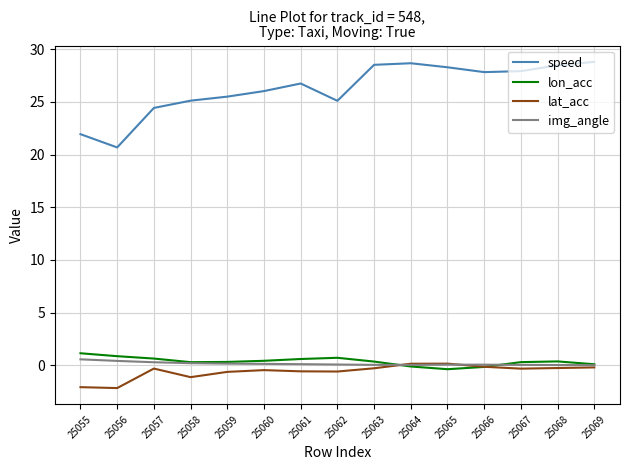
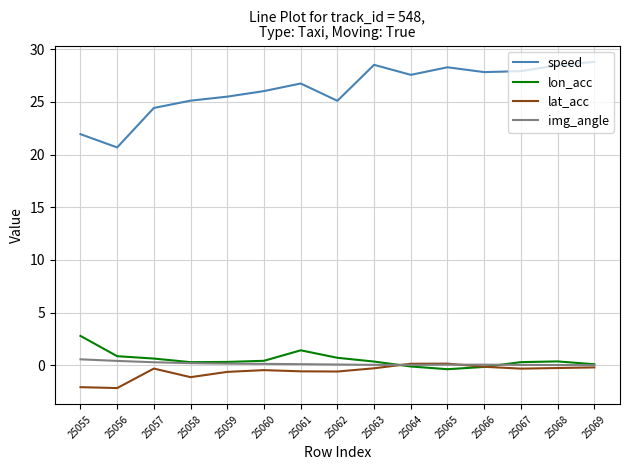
  {
    "speed": {
      "25055": 21.9,
      "25056": 20.7,
      "25057": 24.4,
      "25058": 25.1,
      "25059": 25.5,
      "25060": 26.0,
      "25061": 26.7,
      "25062": 25.1,
      "25063": 28.5,
-     "25064": 28.7,
+     "25064": 27.6,
      "25065": 28.3,
      "25066": 27.8
    },
    "lon_acc": {
-     "25055": 1.1,
+     "25055": 2.8,
      "25056": 0.9,
      "25057": 0.6,
      "25060": 0.4,
-     "25061": 0.6,
+     "25061": 1.4,
      "25062": 0.7,
      "25063": 0.3,
      "25065": -0.4,
      "25067": 0.3,
      "25068": 0.4
    },
    "lat_acc": {
      "25055": -2.1,
      "25056": -2.2,
      "25057": -0.3,
      "25058": -1.1,
      "25059": -0.6,
      "25060": -0.5,
      "25061": -0.6,
      "25062": -0.6,
      "25063": -0.3,
      "25067": -0.3,
      "25068": -0.3
    },
    "img_angle": {
      "25055": 0.6,
      "25056": 0.4,
      "25057": 0.3,
      "25060": 0.1,
      "25061": 0.1,
      "25062": 0.1,
      "25063": 0.0,
      "25067": 0.0,
      "25068": 0.0
    }
  }
